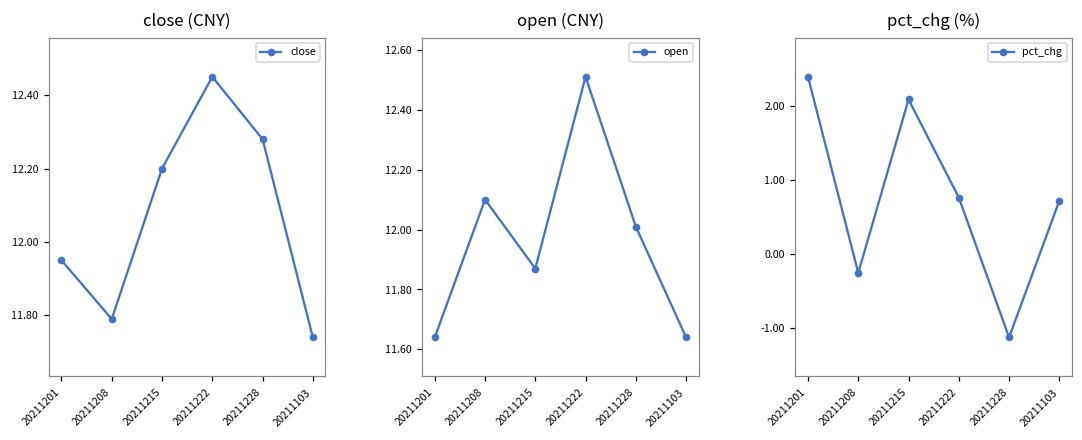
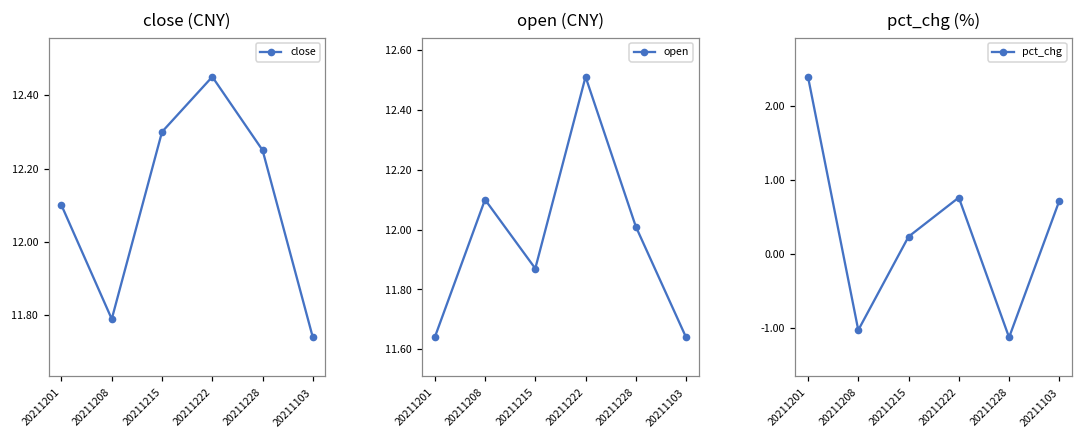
  {
    "close (CNY)": {
-     "20211201": 11.95,
+     "20211201": 12.10,
      "20211208": 11.79,
-     "20211215": 12.2,
+     "20211215": 12.3,
      "20211222": 12.45,
-     "20211228": 12.28,
+     "20211228": 12.25,
      "20211103": 11.74
    },
    "open (CNY)": {
      "20211201": 11.64,
      "20211208": 12.10,
      "20211215": 11.87,
      "20211222": 12.51,
      "20211228": 12.01,
      "20211103": 11.64
    },
    "pct_chg (%)": {
      "20211201": 2.4,
-     "20211208": -0.3,
-     "20211215": 2.1,
+     "20211208": -1.0,
+     "20211215": 0.2,
      "20211222": 0.8,
      "20211228": -1.1,
      "20211103": 0.7
    }
  }
